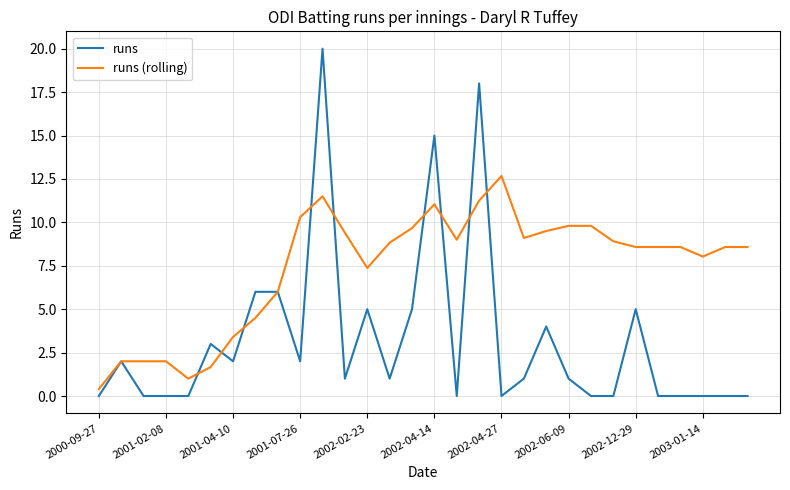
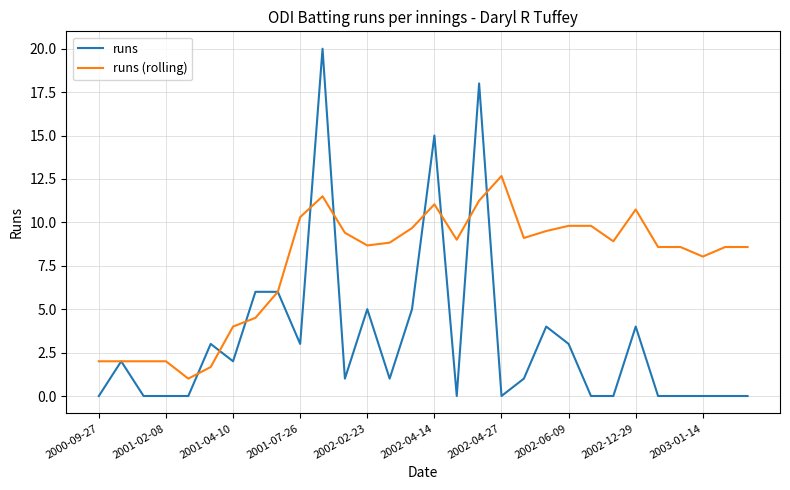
  {
    "runs": {
      "2000-09-27": 0,
      "2001-02-08": 0,
      "2001-04-10": 2,
-     "2001-07-26": 2,
+     "2001-07-26": 3,
      "2002-02-23": 5,
      "2002-04-14": 15,
      "2002-04-27": 0,
-     "2002-06-09": 1,
-     "2002-12-29": 5,
+     "2002-06-09": 3,
+     "2002-12-29": 4,
      "2003-01-14": 0
    },
    "runs (rolling)": {
-     "2000-09-27": 0.4,
+     "2000-09-27": 2.0,
      "2001-02-08": 2.0,
-     "2001-04-10": 3.4,
+     "2001-04-10": 4.0,
      "2001-07-26": 10.3,
-     "2002-02-23": 7.4,
+     "2002-02-23": 8.7,
      "2002-04-14": 11.0,
      "2002-04-27": 12.7,
      "2002-06-09": 9.8,
-     "2002-12-29": 8.6,
+     "2002-12-29": 10.7,
      "2003-01-14": 8.0
    }
  }
